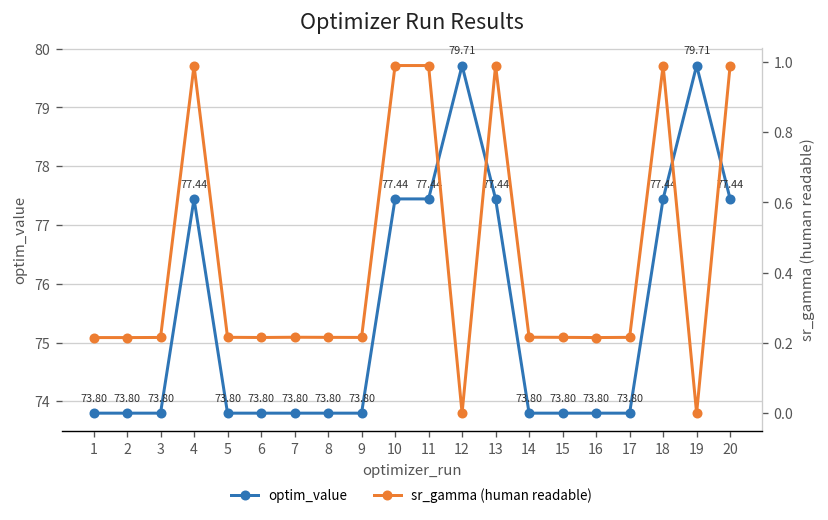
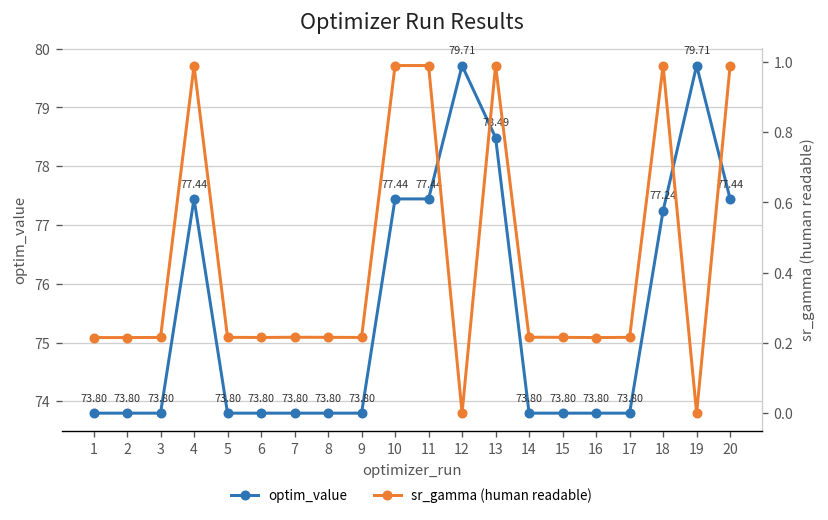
  {
    "optim_value": {
      "1": 73.80,
      "2": 73.80,
      "3": 73.80,
      "4": 77.44,
      "5": 73.80,
      "6": 73.80,
      "7": 73.80,
      "8": 73.80,
      "9": 73.80,
      "10": 77.44,
      "11": 77.44,
      "12": 79.71,
-     "13": 77.44,
+     "13": 78.49,
      "14": 73.80,
      "15": 73.80,
      "16": 73.80,
      "17": 73.80,
-     "18": 77.44,
+     "18": 77.24,
      "19": 79.71,
      "20": 77.44
    }
  }
